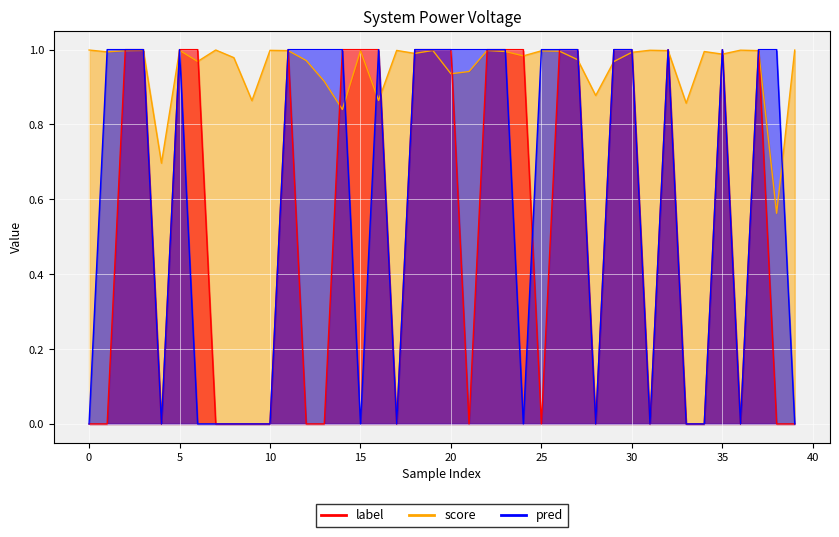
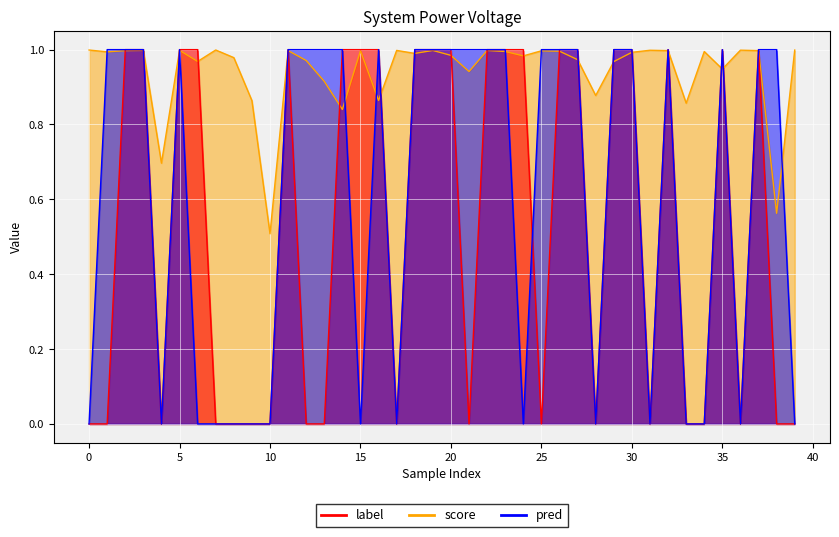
  {
    "score": {
      "0": 1.00,
-     "10": 1.00,
-     "20": 0.94,
+     "10": 0.51,
+     "20": 0.98,
      "30": 0.99,
-     "35": 0.99
+     "35": 0.95
    },
    "label": {
      "25": 0.00
    },
    "pred": {
      "15": 0.00
    }
  }
